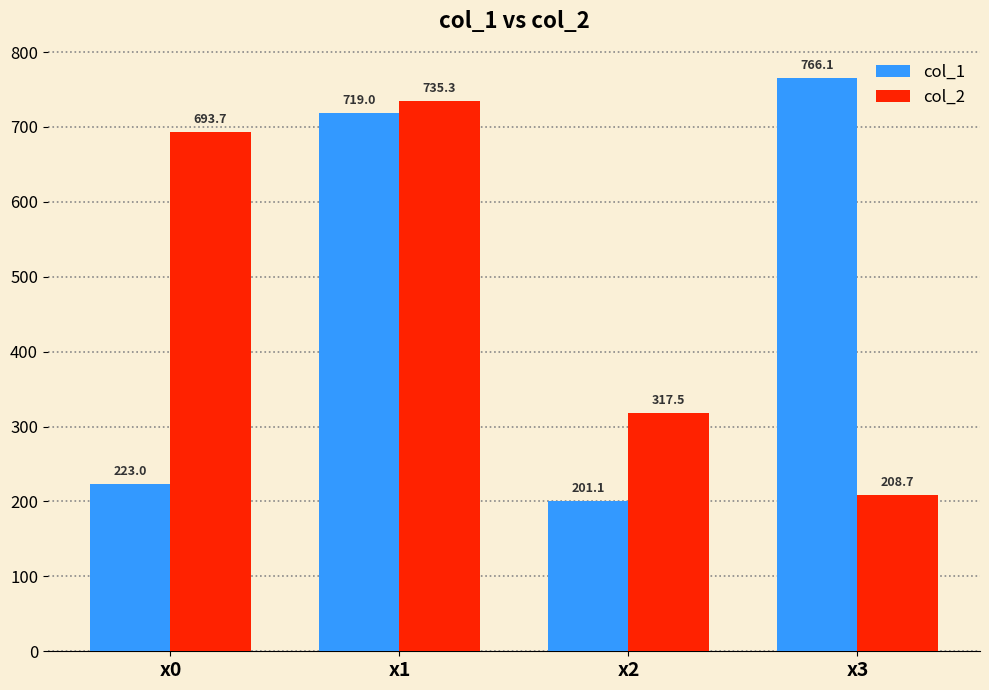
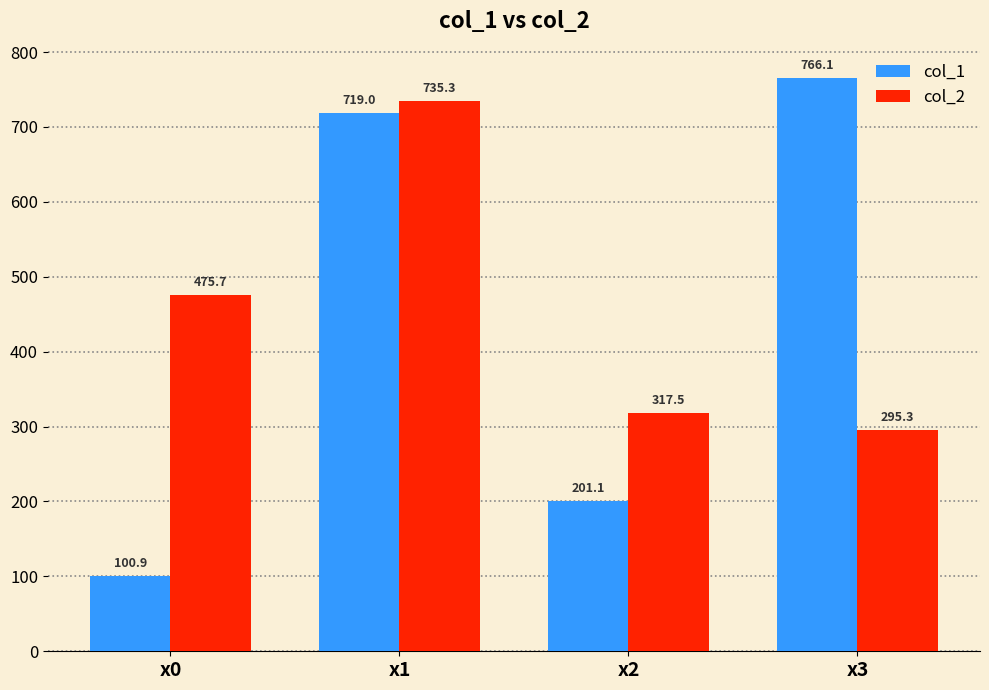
  {
    "col_1": {
-     "x0": 223.0,
+     "x0": 100.9,
      "x1": 719.0,
      "x2": 201.1,
      "x3": 766.1
    },
    "col_2": {
-     "x0": 693.7,
+     "x0": 475.7,
      "x1": 735.3,
      "x2": 317.5,
-     "x3": 208.7
+     "x3": 295.3
    }
  }
